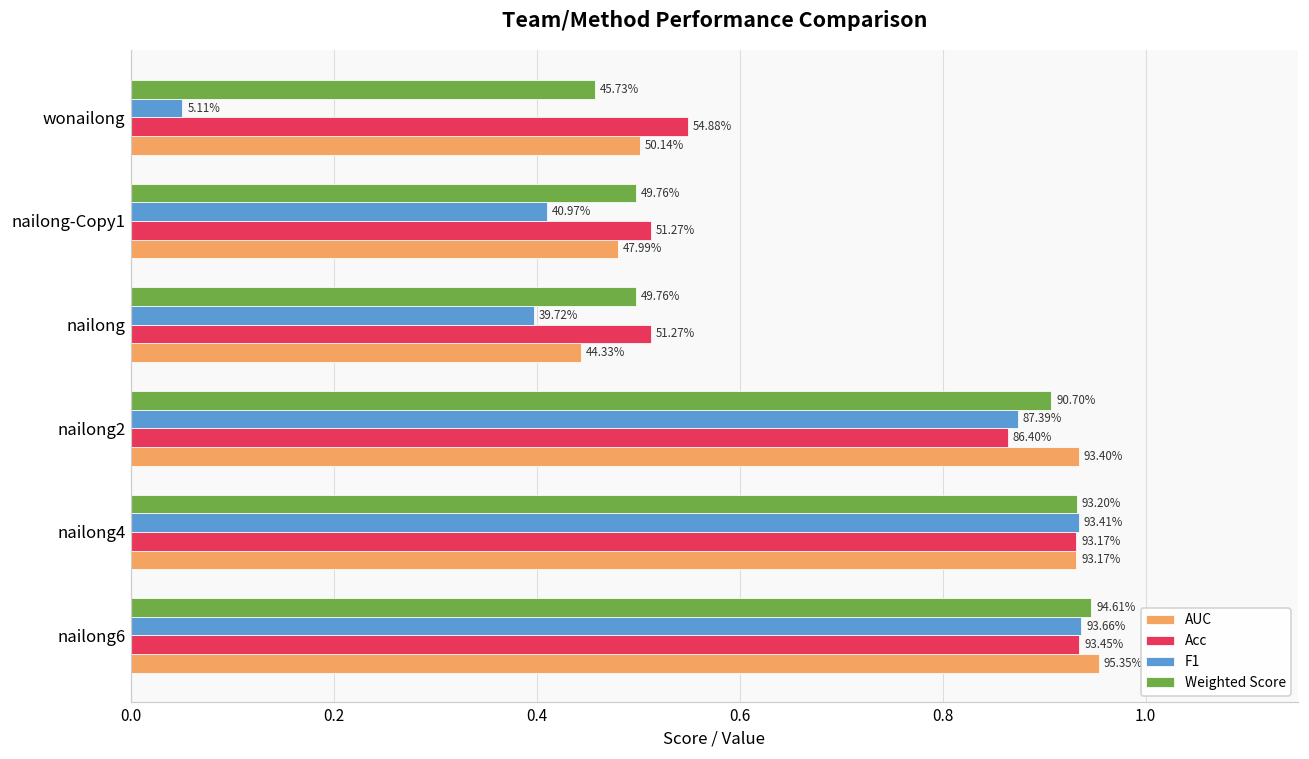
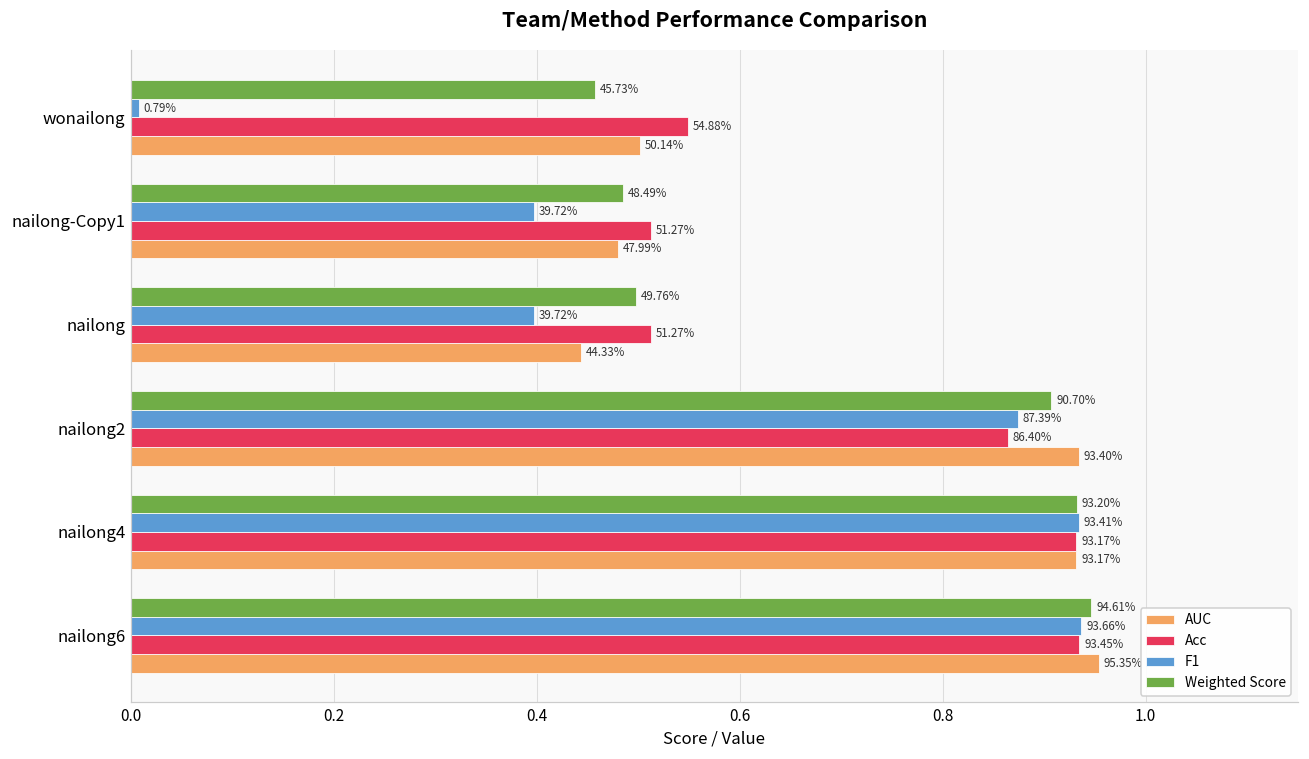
  {
    "AUC": {
      "wonailong": "50.14%",
      "nailong-Copy1": "47.99%",
      "nailong": "44.33%",
      "nailong2": "93.40%",
      "nailong4": "93.17%"
    },
    "Acc": {
      "wonailong": "54.88%",
      "nailong-Copy1": "51.27%",
      "nailong": "51.27%",
      "nailong2": "86.40%",
      "nailong4": "93.17%",
      "nailong6": "93.45%"
    },
    "F1": {
-     "wonailong": "5.11%",
-     "nailong-Copy1": "40.97%",
+     "wonailong": "0.79%",
+     "nailong-Copy1": "39.72%",
      "nailong": "39.72%",
      "nailong2": "87.39%",
      "nailong4": "93.41%",
      "nailong6": "93.66%"
    },
    "Weighted Score": {
      "wonailong": "45.73%",
-     "nailong-Copy1": "49.76%",
+     "nailong-Copy1": "48.49%",
      "nailong": "49.76%",
      "nailong2": "90.70%",
      "nailong4": "93.20%",
      "nailong6": "94.61%"
    }
  }
